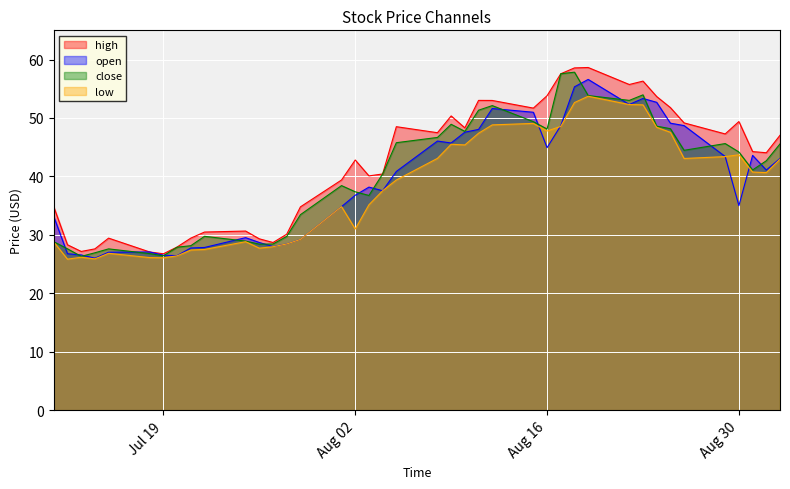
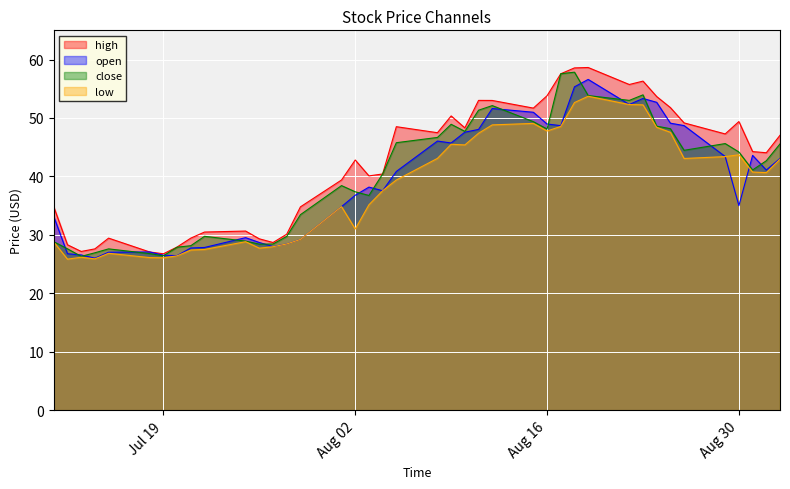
  {
    "high": {
      "Aug 02": 43,
      "Aug 16": 54,
      "Aug 30": 49
    },
    "open": {
      "Aug 02": 37,
-     "Aug 16": 45,
+     "Aug 16": 49,
      "Aug 30": 35
    },
    "close": {
      "Aug 02": 37,
      "Aug 30": 44
    },
    "low": {
      "Aug 02": 31,
      "Aug 30": 44
    }
  }
